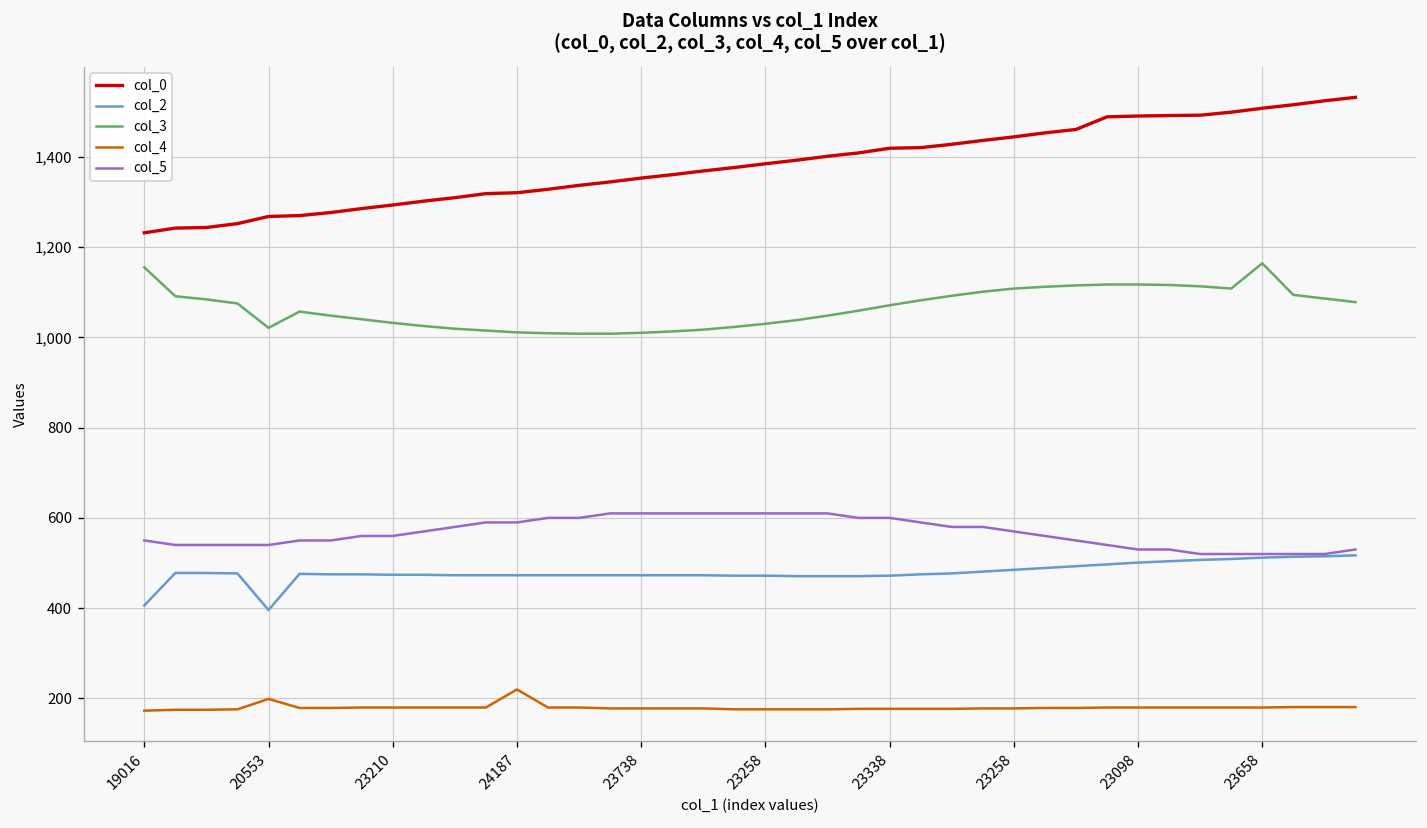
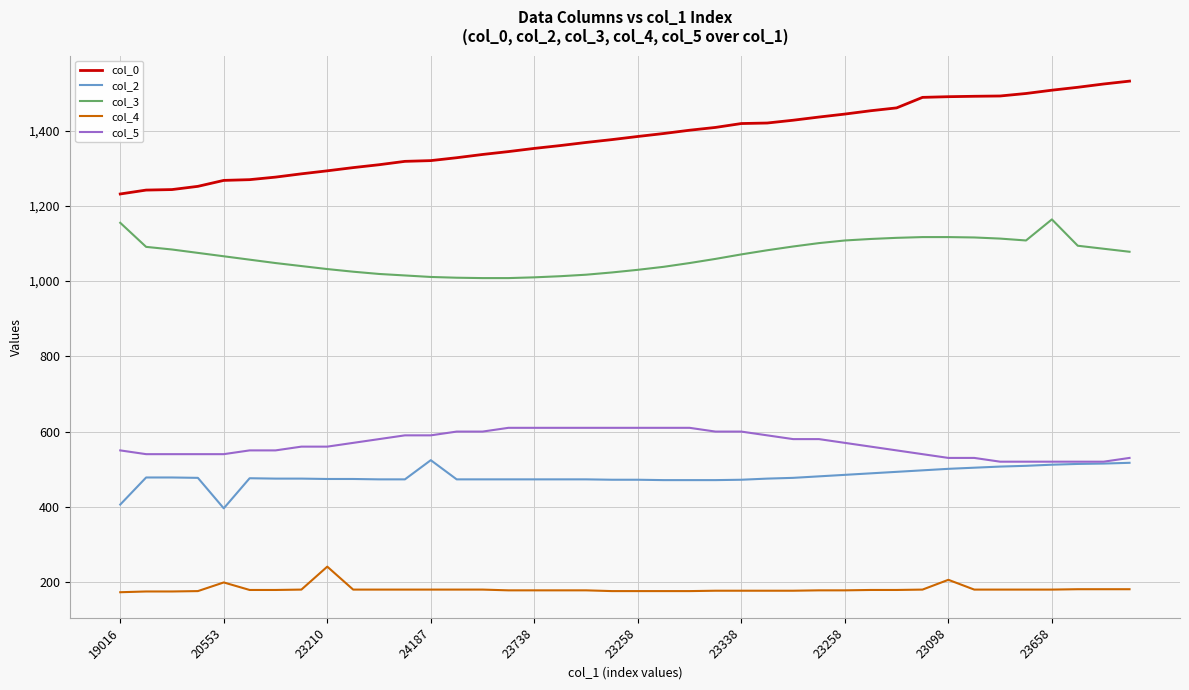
  {
    "col_0": {
      "19016": "1,230",
      "20553": "1,270",
      "23210": "1,290",
      "24187": "1,320",
      "23738": "1,350",
      "23338": "1,420",
      "23098": "1,490",
      "23658": "1,510"
    },
    "col_2": {
      "19016": "410",
      "20553": "400",
      "23210": "470",
-     "24187": "470",
+     "24187": "520",
      "23738": "470",
      "23338": "470",
      "23098": "500",
      "23658": "510"
    },
    "col_3": {
      "19016": "1,160",
-     "20553": "1,020",
+     "20553": "1,070",
      "23210": "1,030",
      "24187": "1,010",
      "23738": "1,010",
      "23338": "1,070",
      "23098": "1,120",
      "23658": "1,160"
    },
    "col_4": {
      "19016": "170",
      "20553": "200",
-     "23210": "180",
-     "24187": "220",
+     "23210": "240",
+     "24187": "180",
      "23738": "180",
      "23338": "180",
-     "23098": "180",
+     "23098": "210",
      "23658": "180"
    },
    "col_5": {
      "19016": "550",
      "20553": "540",
      "23210": "560",
      "24187": "590",
      "23738": "610",
      "23338": "600",
      "23098": "530",
      "23658": "520"
    }
  }
